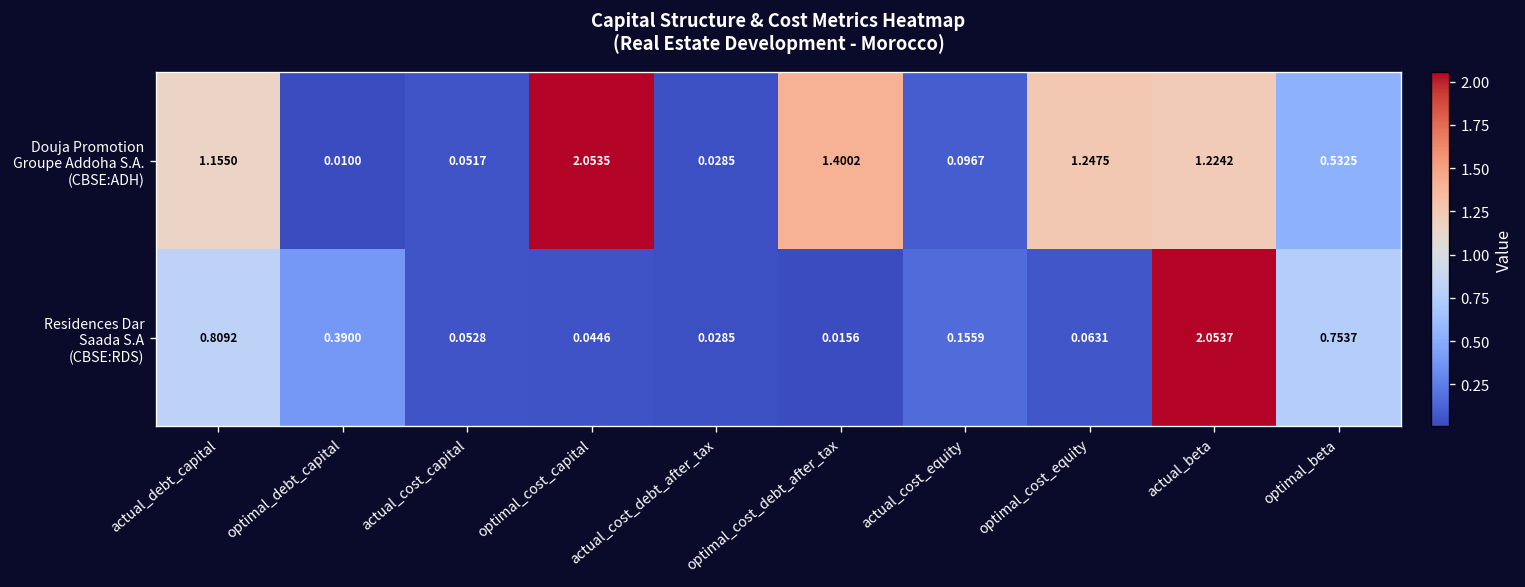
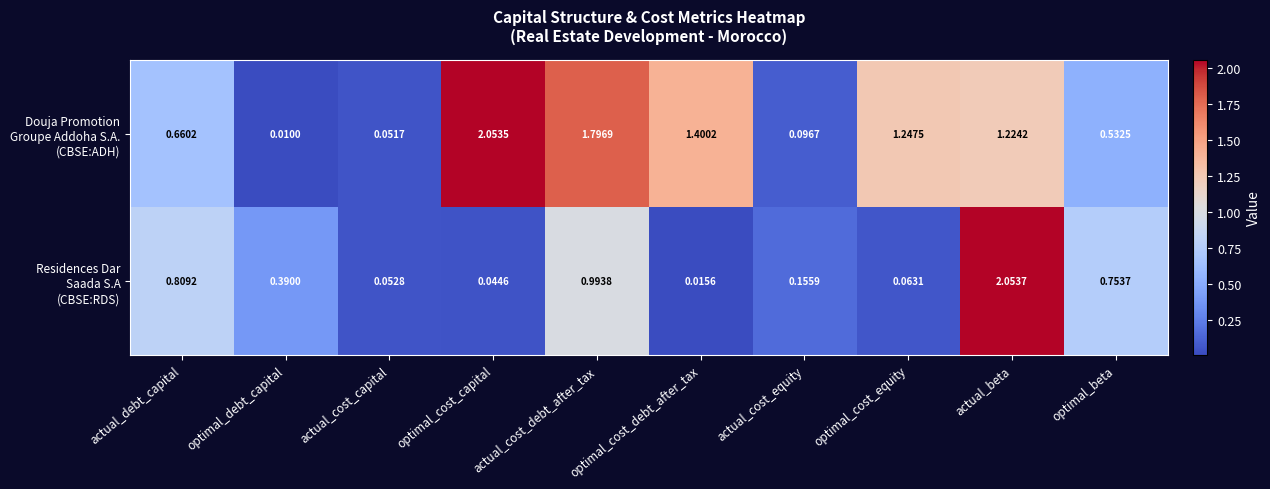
  {
    "Douja Promotion Groupe Addoha S.A. (CBSE:ADH)": {
-     "actual_debt_capital": 1.1550,
+     "actual_debt_capital": 0.6602,
      "optimal_debt_capital": 0.0100,
      "actual_cost_capital": 0.0517,
      "optimal_cost_capital": 2.0535,
-     "actual_cost_debt_after_tax": 0.0285,
+     "actual_cost_debt_after_tax": 1.7969,
      "optimal_cost_debt_after_tax": 1.4002,
      "actual_cost_equity": 0.0967,
      "optimal_cost_equity": 1.2475,
      "actual_beta": 1.2242,
      "optimal_beta": 0.5325
    },
    "Residences Dar Saada S.A (CBSE:RDS)": {
      "actual_debt_capital": 0.8092,
      "optimal_debt_capital": 0.3900,
      "actual_cost_capital": 0.0528,
      "optimal_cost_capital": 0.0446,
-     "actual_cost_debt_after_tax": 0.0285,
+     "actual_cost_debt_after_tax": 0.9938,
      "optimal_cost_debt_after_tax": 0.0156,
      "actual_cost_equity": 0.1559,
      "optimal_cost_equity": 0.0631,
      "actual_beta": 2.0537,
      "optimal_beta": 0.7537
    }
  }
